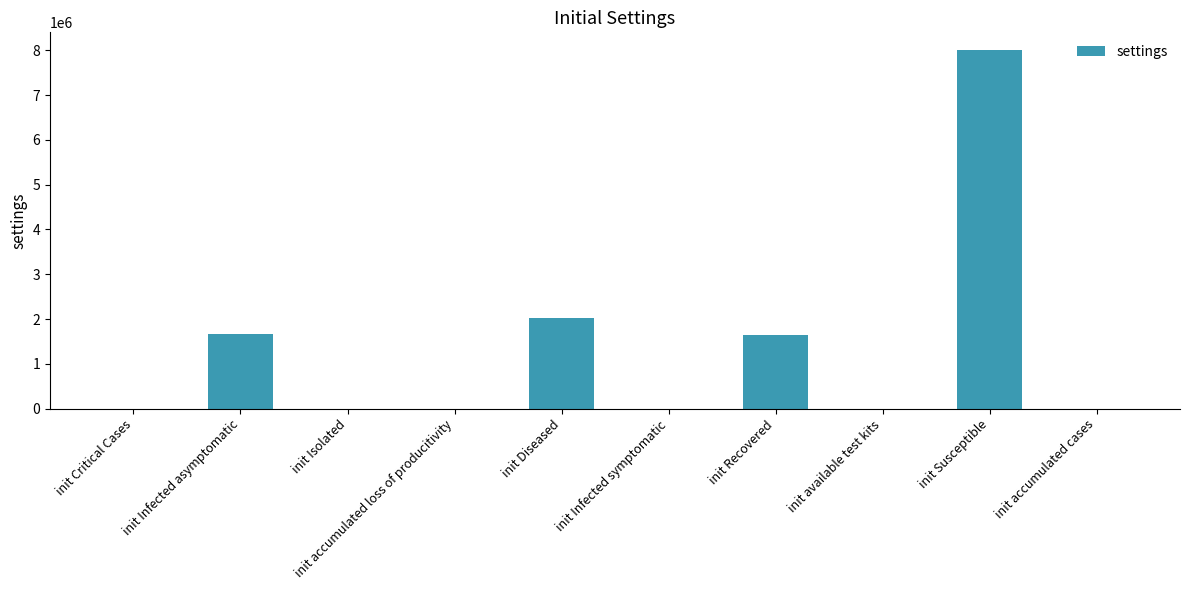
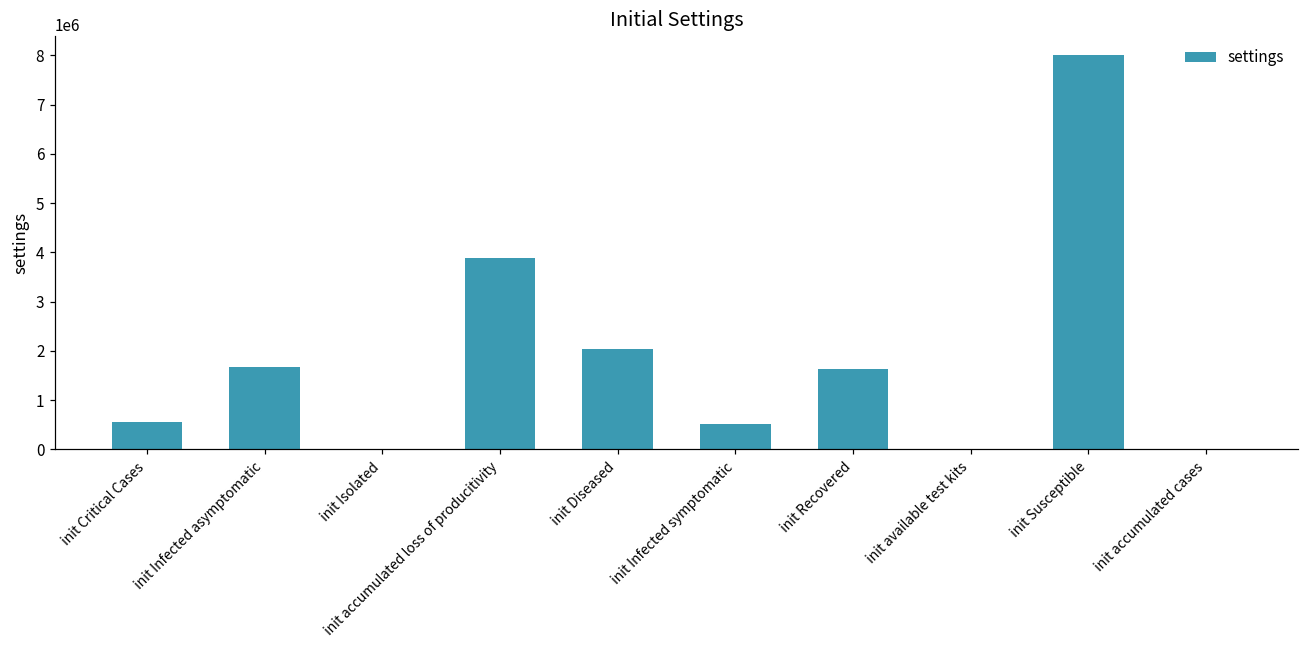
  {
-   "init Critical Cases": 0,
+   "init Critical Cases": 600000,
    "init Infected asymptomatic": 1700000,
    "init Isolated": 0,
-   "init accumulated loss of producitivity": 0,
+   "init accumulated loss of producitivity": 3900000,
    "init Diseased": 2000000,
-   "init Infected symptomatic": 0,
+   "init Infected symptomatic": 500000,
    "init Recovered": 1600000,
    "init available test kits": 0,
    "init Susceptible": 8000000,
    "init accumulated cases": 0
  }
